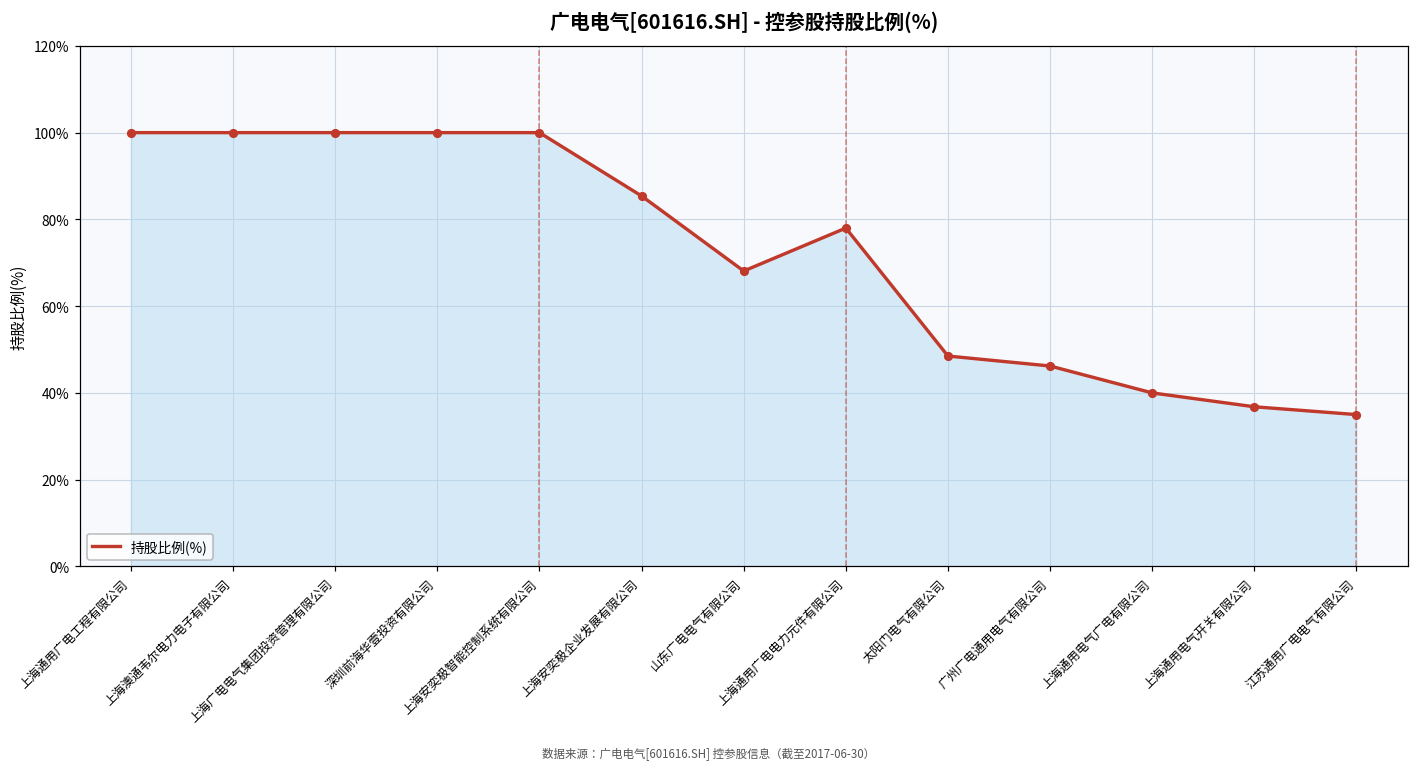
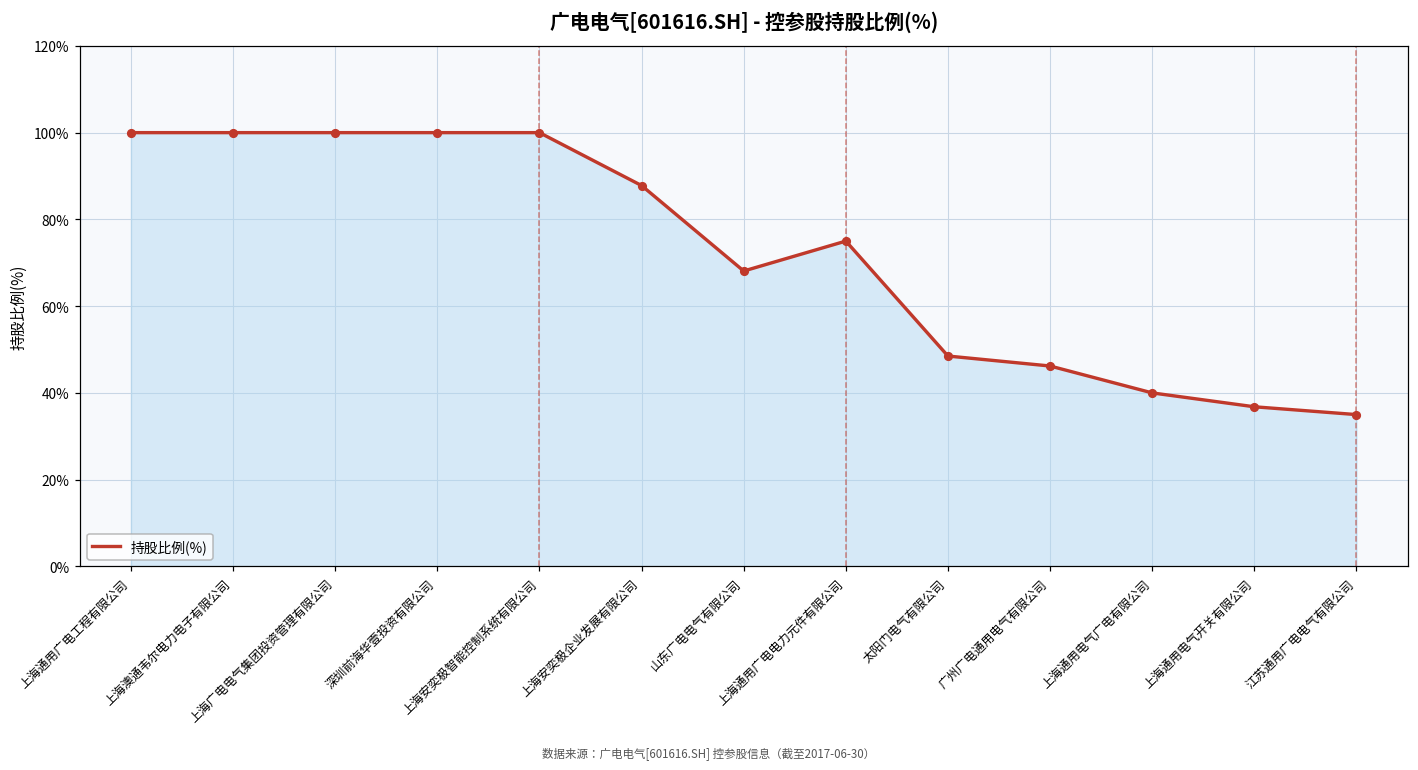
  {
    "上海通用广电工程有限公司": "100%",
    "上海澳通韦尔电力电子有限公司": "100%",
    "上海广电电气集团投资管理有限公司": "100%",
    "深圳前海华壹投资有限公司": "100%",
    "上海安奕极智能控制系统有限公司": "100%",
-   "上海安奕极企业发展有限公司": "85%",
+   "上海安奕极企业发展有限公司": "88%",
    "山东广电电气有限公司": "68%",
-   "上海通用广电电力元件有限公司": "78%",
+   "上海通用广电电力元件有限公司": "75%",
    "太阳门电气有限公司": "49%",
    "广州广电通用电气有限公司": "46%",
    "上海通用电气广电有限公司": "40%",
    "上海通用电气开关有限公司": "37%",
    "江苏通用广电电气有限公司": "35%"
  }
